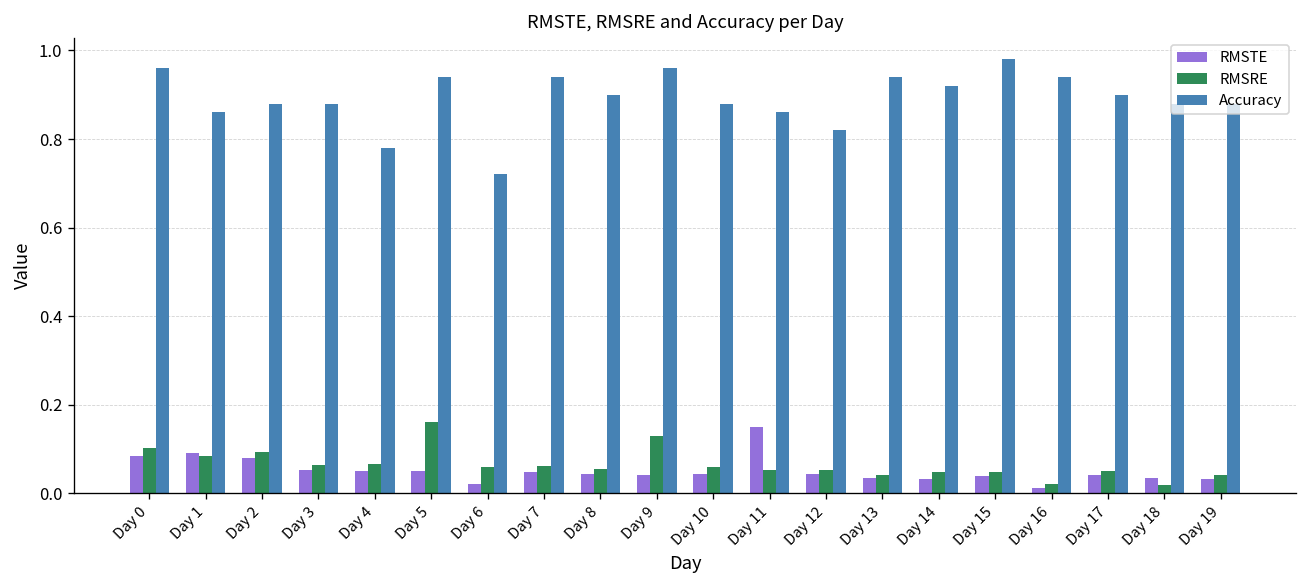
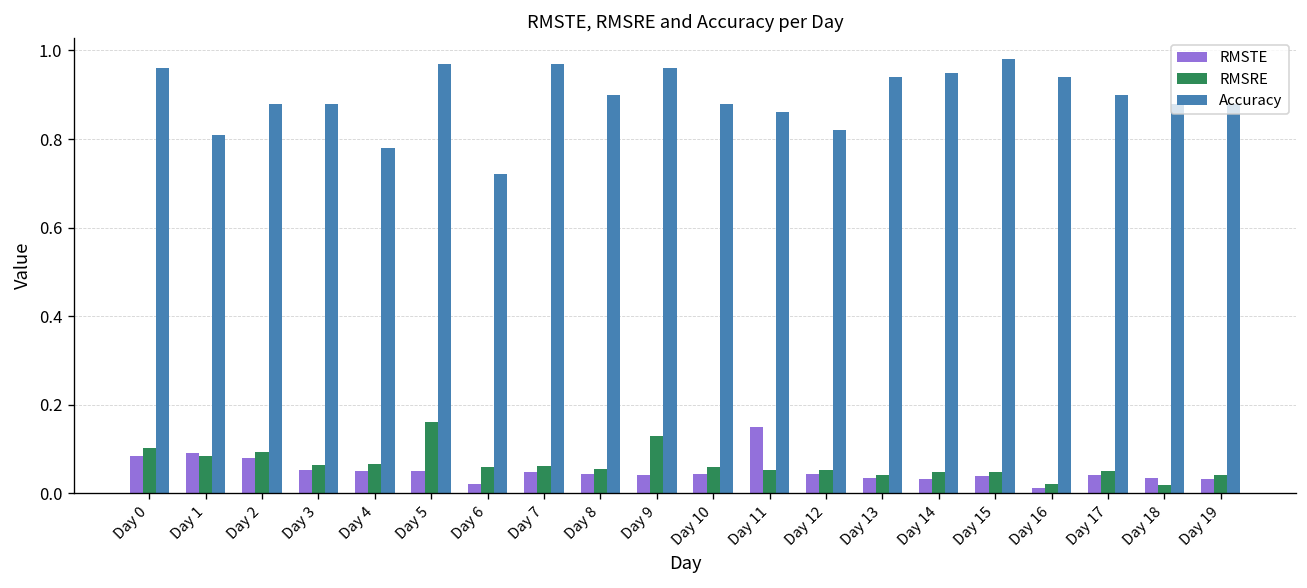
  {
    "RMSTE": {
      "Day 0": 0.09,
      "Day 1": 0.09,
      "Day 2": 0.08,
      "Day 3": 0.05,
      "Day 4": 0.05,
      "Day 5": 0.05,
      "Day 6": 0.02,
      "Day 7": 0.05,
      "Day 8": 0.04,
      "Day 9": 0.04,
      "Day 10": 0.04,
      "Day 11": 0.15,
      "Day 12": 0.04,
      "Day 13": 0.03,
      "Day 14": 0.03,
      "Day 15": 0.04,
      "Day 16": 0.01,
      "Day 17": 0.04,
      "Day 18": 0.03,
      "Day 19": 0.03
    },
    "RMSRE": {
      "Day 0": 0.10,
      "Day 1": 0.08,
      "Day 2": 0.09,
      "Day 3": 0.06,
      "Day 4": 0.07,
      "Day 5": 0.16,
      "Day 6": 0.06,
      "Day 7": 0.06,
      "Day 8": 0.05,
      "Day 9": 0.13,
      "Day 10": 0.06,
      "Day 11": 0.05,
      "Day 12": 0.05,
      "Day 13": 0.04,
      "Day 14": 0.05,
      "Day 15": 0.05,
      "Day 16": 0.02,
      "Day 17": 0.05,
      "Day 18": 0.02,
      "Day 19": 0.04
    },
    "Accuracy": {
      "Day 0": 0.96,
-     "Day 1": 0.86,
+     "Day 1": 0.81,
      "Day 2": 0.88,
      "Day 3": 0.88,
      "Day 4": 0.78,
-     "Day 5": 0.94,
+     "Day 5": 0.97,
      "Day 6": 0.72,
-     "Day 7": 0.94,
+     "Day 7": 0.97,
      "Day 8": 0.90,
      "Day 9": 0.96,
      "Day 10": 0.88,
      "Day 11": 0.86,
      "Day 12": 0.82,
      "Day 13": 0.94,
-     "Day 14": 0.92,
+     "Day 14": 0.95,
      "Day 15": 0.98,
      "Day 16": 0.94,
      "Day 17": 0.90
    }
  }
